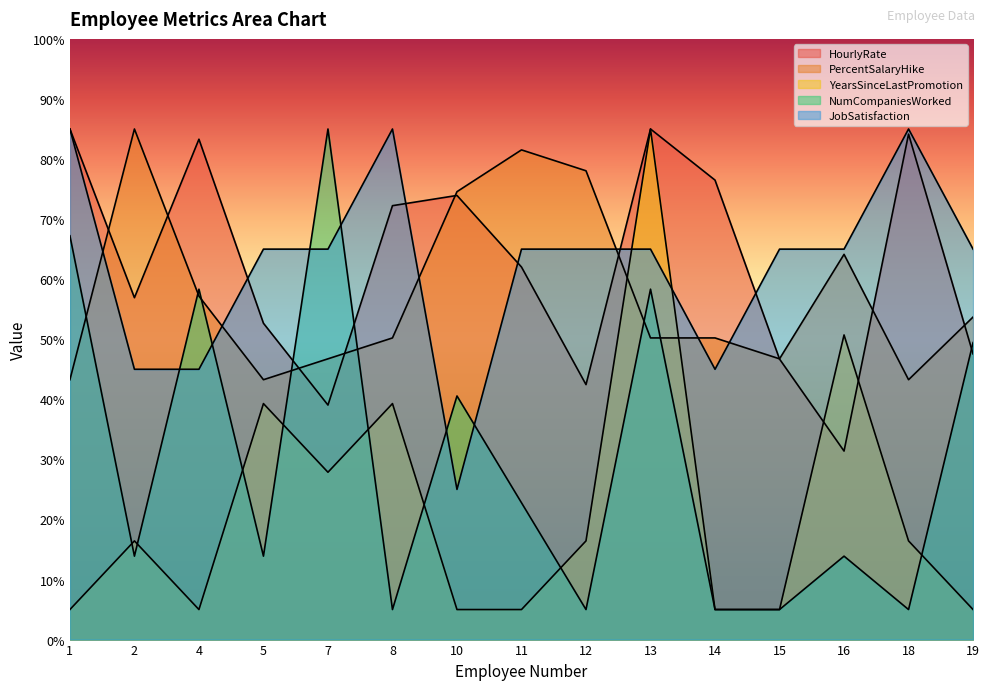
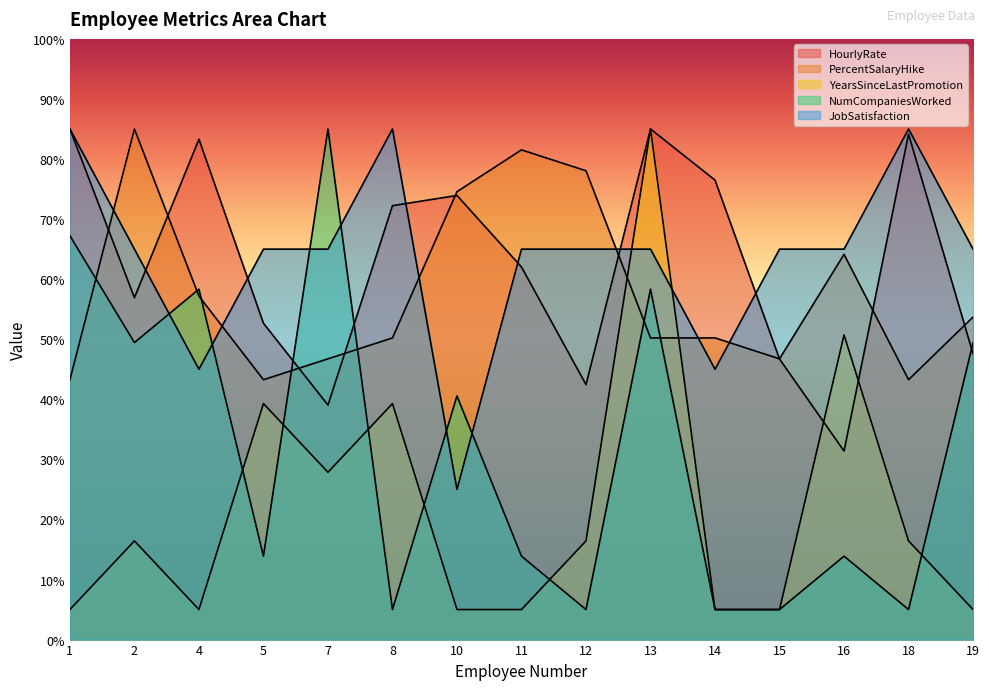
  {
    "NumCompaniesWorked": {
      "1": "67%",
-     "2": "14%",
+     "2": "49%",
      "4": "58%",
      "5": "14%",
      "7": "85%",
      "8": "5%",
      "10": "41%",
-     "11": "23%",
+     "11": "14%",
      "12": "5%",
      "13": "58%",
      "16": "14%",
      "18": "5%",
      "19": "49%"
    },
    "JobSatisfaction": {
-     "2": "45%",
+     "2": "65%",
      "4": "45%",
      "5": "65%",
      "7": "65%",
      "8": "85%",
      "10": "25%",
      "11": "65%",
      "12": "65%",
      "13": "65%",
      "14": "45%",
      "15": "65%",
      "16": "65%",
      "18": "85%",
      "19": "65%"
    }
  }
